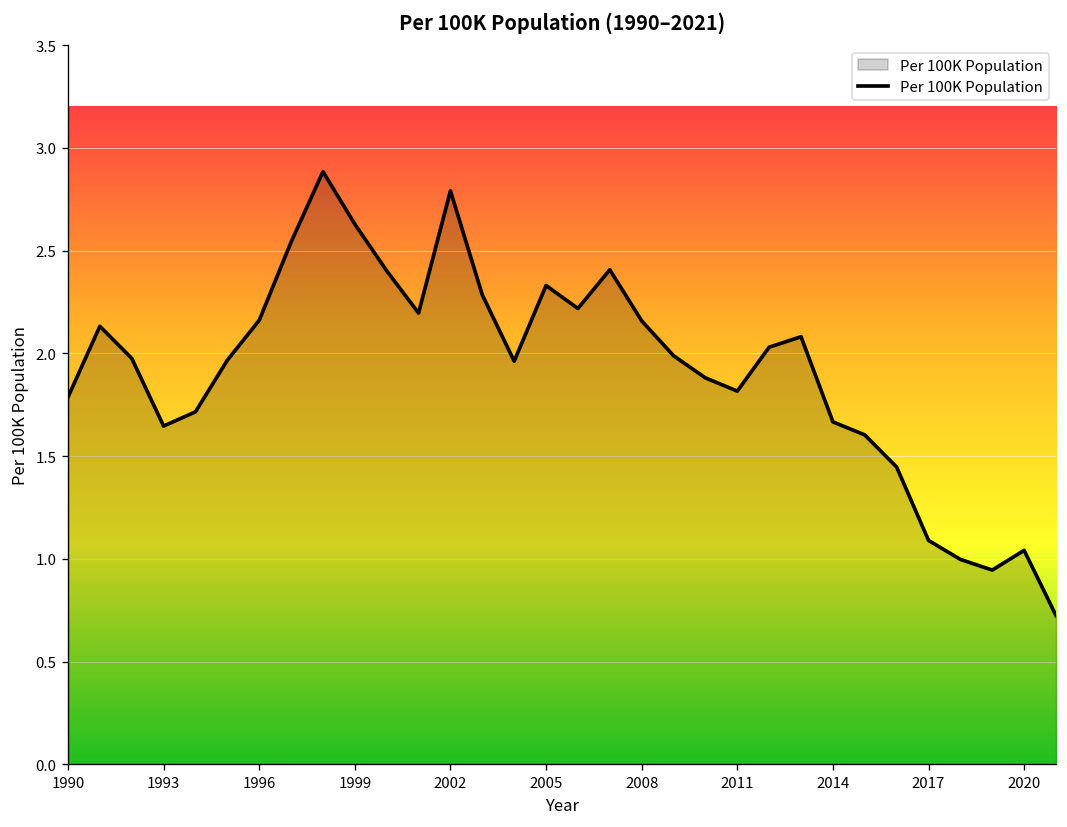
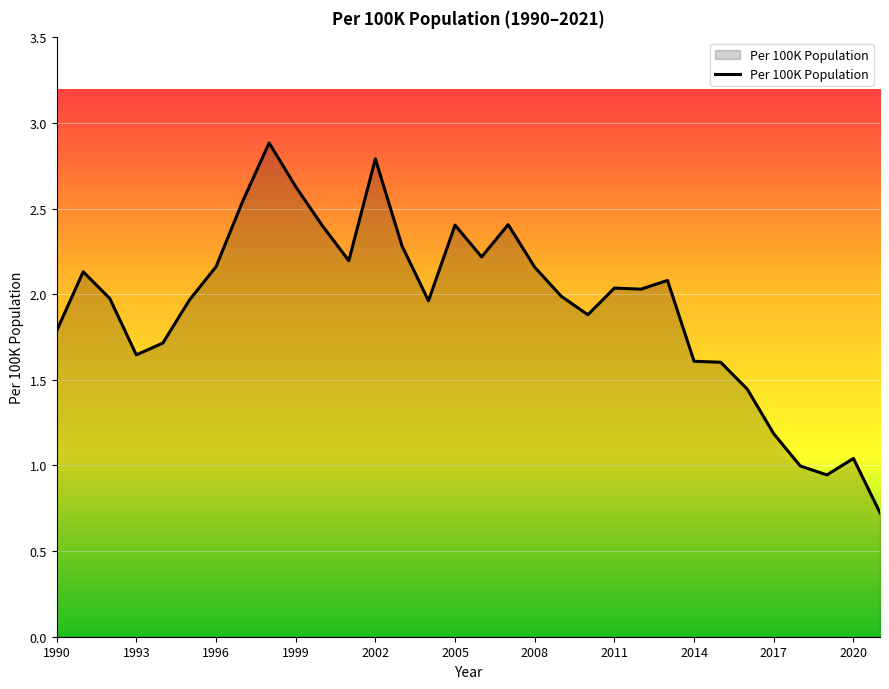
  {
    "1990": 1.79,
    "1993": 1.65,
    "1996": 2.16,
    "1999": 2.63,
    "2002": 2.79,
-   "2005": 2.33,
+   "2005": 2.40,
    "2008": 2.16,
-   "2011": 1.82,
-   "2014": 1.67,
-   "2017": 1.09,
+   "2011": 2.04,
+   "2014": 1.61,
+   "2017": 1.19,
    "2020": 1.04
  }
